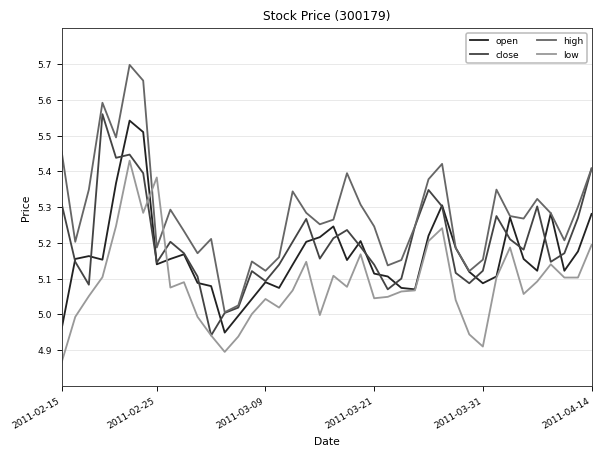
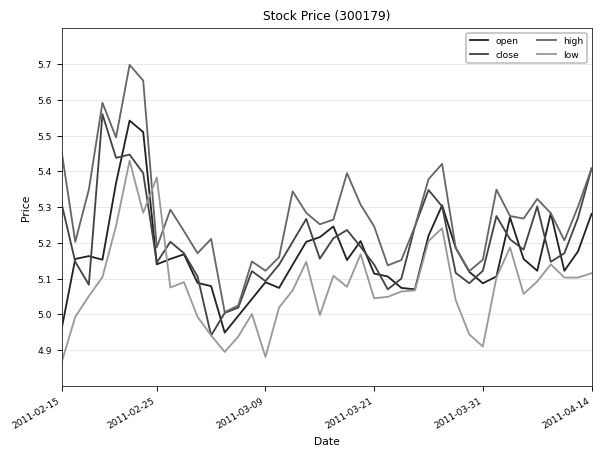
  {
    "low": {
      "2011-02-15": 4.87,
      "2011-02-25": 5.38,
-     "2011-03-09": 5.04,
+     "2011-03-09": 4.88,
      "2011-03-21": 5.05,
      "2011-03-31": 4.91,
-     "2011-04-14": 5.19
+     "2011-04-14": 5.12
    }
  }
